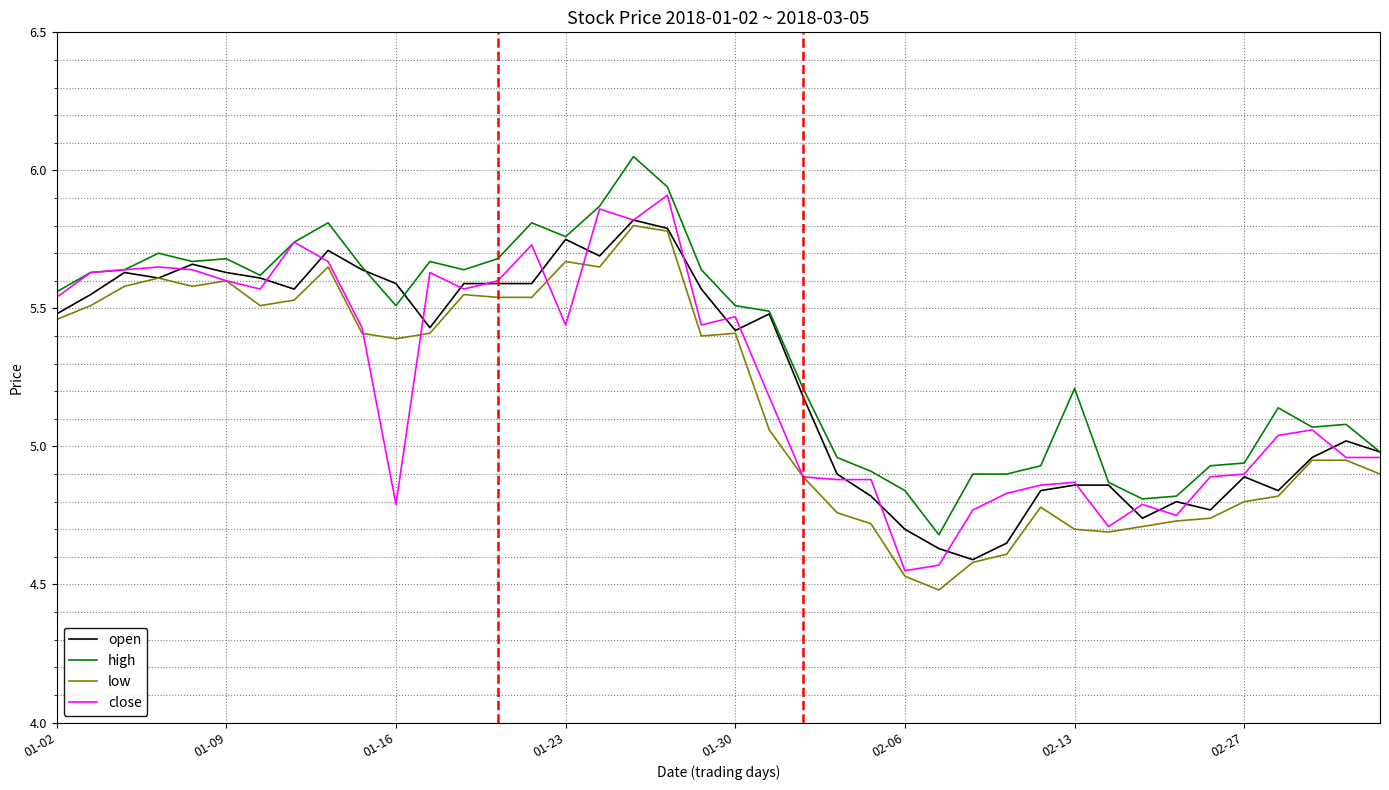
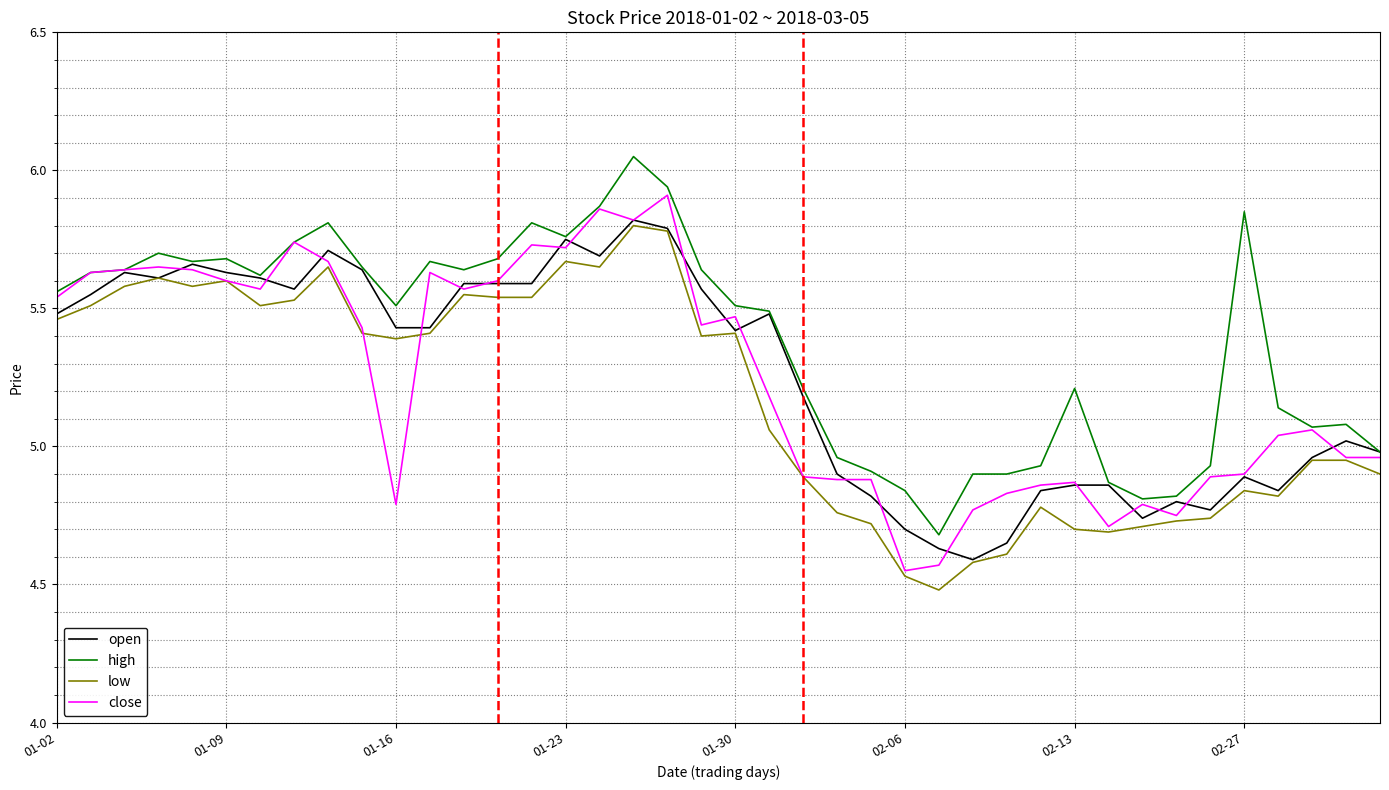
  {
    "open": {
      "01-02": 5.48,
      "01-09": 5.63,
-     "01-16": 5.59,
+     "01-16": 5.43,
      "01-23": 5.75,
      "01-30": 5.42,
      "02-06": 4.70,
      "02-13": 4.86,
      "02-27": 4.89
    },
    "high": {
      "01-02": 5.56,
      "01-09": 5.68,
      "01-16": 5.51,
      "01-23": 5.76,
      "01-30": 5.51,
      "02-06": 4.84,
      "02-13": 5.21,
-     "02-27": 4.94
+     "02-27": 5.85
    },
    "low": {
      "01-02": 5.46,
      "01-16": 5.39,
      "01-23": 5.67,
      "01-30": 5.41,
      "02-06": 4.53,
      "02-13": 4.70,
-     "02-27": 4.80
+     "02-27": 4.84
    },
    "close": {
      "01-02": 5.54,
      "01-16": 4.79,
-     "01-23": 5.44,
+     "01-23": 5.72,
      "01-30": 5.47,
      "02-06": 4.55,
      "02-13": 4.87,
      "02-27": 4.90
    }
  }
